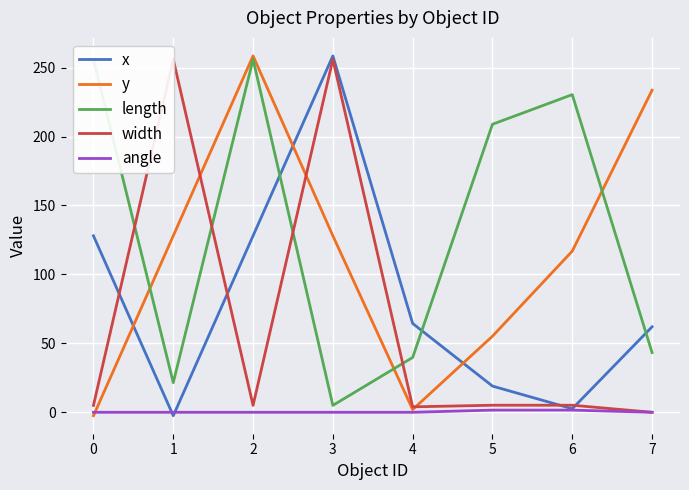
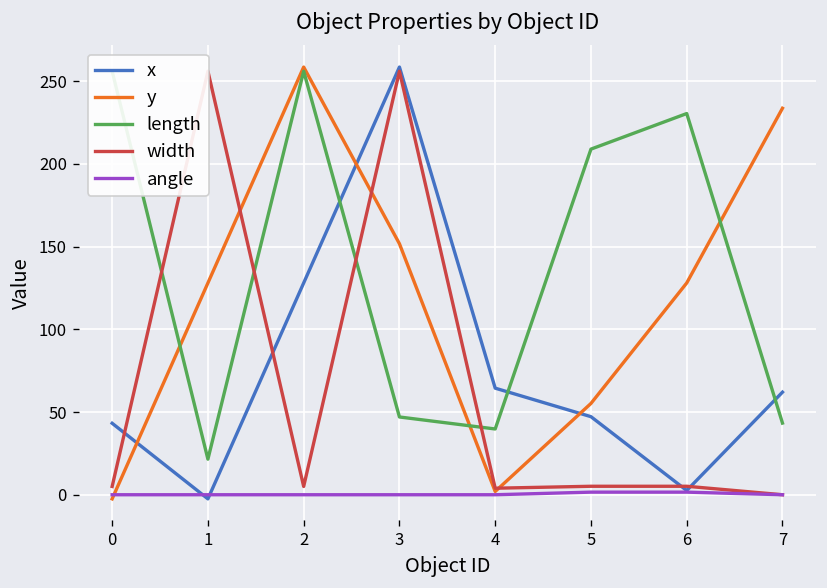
  {
    "x": {
-     "0": 128,
+     "0": 43,
      "1": -3,
      "2": 128,
      "3": 259,
      "4": 64,
-     "5": 19,
+     "5": 47,
      "7": 62
    },
    "y": {
      "0": -3,
      "1": 128,
      "2": 259,
-     "3": 128,
+     "3": 152,
      "4": 2,
      "5": 55,
-     "6": 117,
+     "6": 128,
      "7": 234
    },
    "length": {
      "1": 22,
      "2": 256,
-     "3": 5,
+     "3": 47,
      "4": 40,
      "5": 209,
      "6": 230,
      "7": 43
    },
    "width": {
      "0": 5,
      "2": 5,
      "3": 256,
      "4": 4,
      "5": 5,
      "6": 5
    },
    "angle": {
      "0": 0,
      "1": 0,
      "2": 0,
      "3": 0,
      "4": 0,
      "5": 2
    }
  }
